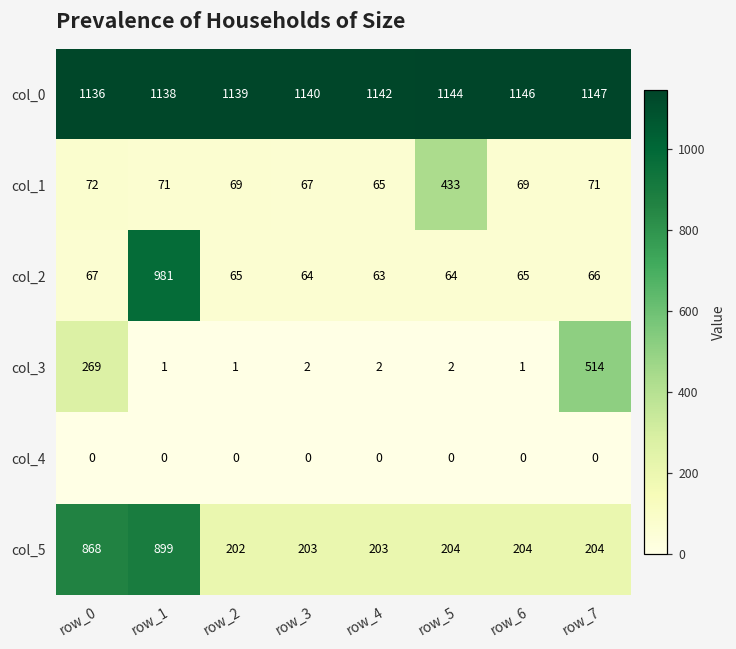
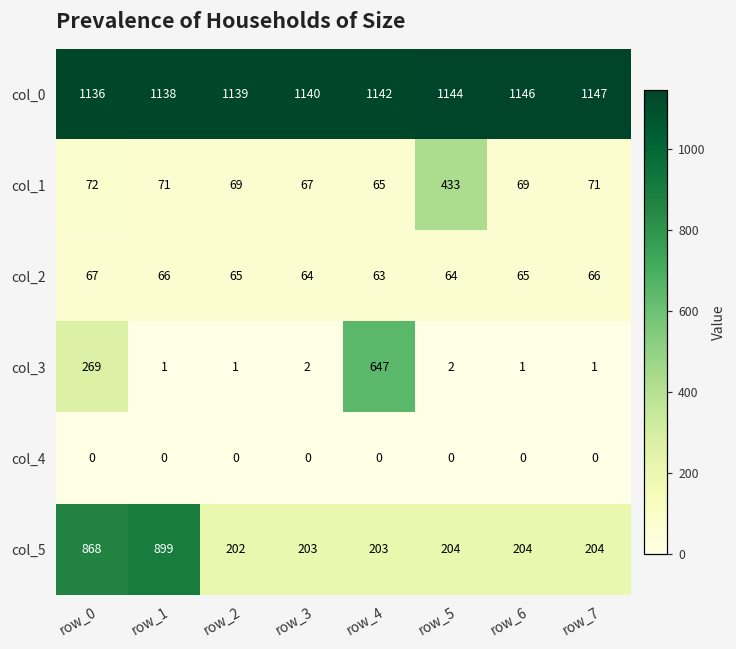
  {
    "col_0": {
      "row_0": 1136,
      "row_1": 1138,
      "row_2": 1139,
      "row_3": 1140,
      "row_4": 1142,
      "row_5": 1144,
      "row_6": 1146,
      "row_7": 1147
    },
    "col_1": {
      "row_0": 72,
      "row_1": 71,
      "row_2": 69,
      "row_3": 67,
      "row_4": 65,
      "row_5": 433,
      "row_6": 69,
      "row_7": 71
    },
    "col_2": {
      "row_0": 67,
-     "row_1": 981,
+     "row_1": 66,
      "row_2": 65,
      "row_3": 64,
      "row_4": 63,
      "row_5": 64,
      "row_6": 65,
      "row_7": 66
    },
    "col_3": {
      "row_0": 269,
      "row_1": 1,
      "row_2": 1,
      "row_3": 2,
-     "row_4": 2,
+     "row_4": 647,
      "row_5": 2,
      "row_6": 1,
-     "row_7": 514
+     "row_7": 1
    },
    "col_4": {
      "row_0": 0,
      "row_1": 0,
      "row_2": 0,
      "row_3": 0,
      "row_4": 0,
      "row_5": 0,
      "row_6": 0,
      "row_7": 0
    },
    "col_5": {
      "row_0": 868,
      "row_1": 899,
      "row_2": 202,
      "row_3": 203,
      "row_4": 203,
      "row_5": 204,
      "row_6": 204,
      "row_7": 204
    }
  }
